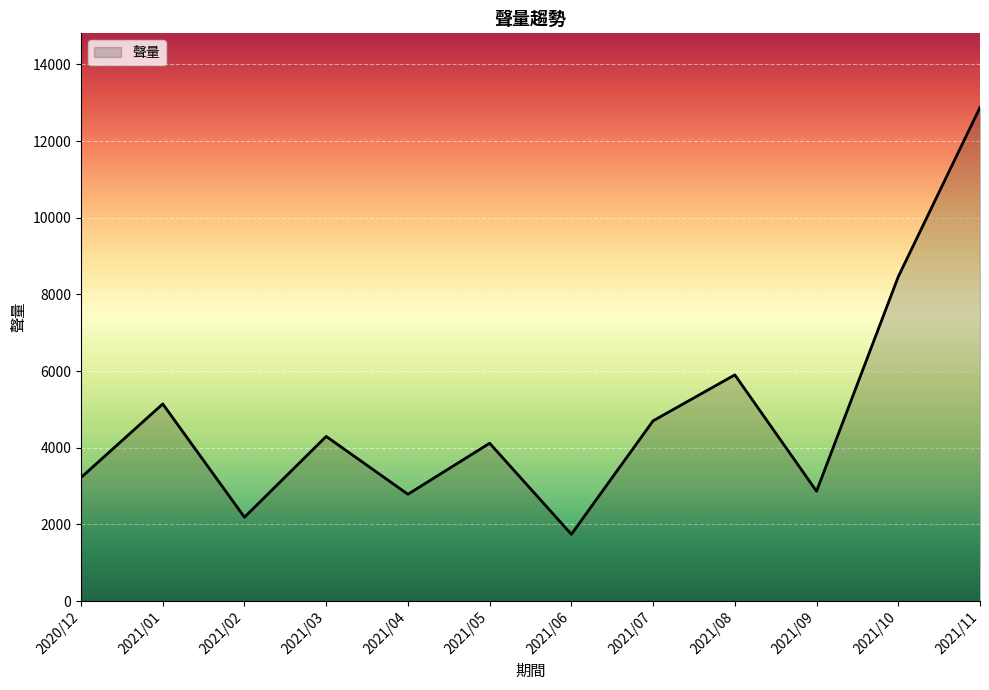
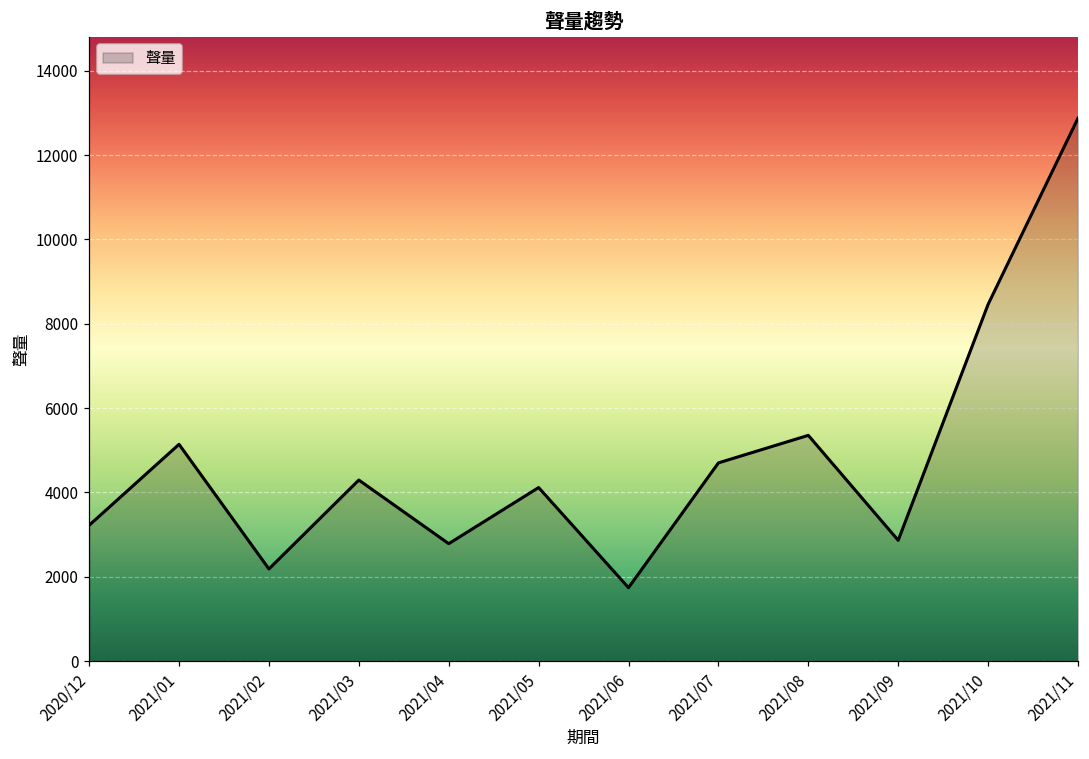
  {
    "2020/12": 3200,
    "2021/01": 5100,
    "2021/02": 2200,
    "2021/03": 4300,
    "2021/04": 2800,
    "2021/05": 4100,
    "2021/06": 1700,
    "2021/07": 4700,
-   "2021/08": 5900,
+   "2021/08": 5400,
    "2021/09": 2900,
    "2021/10": 8500,
    "2021/11": 12900
  }
